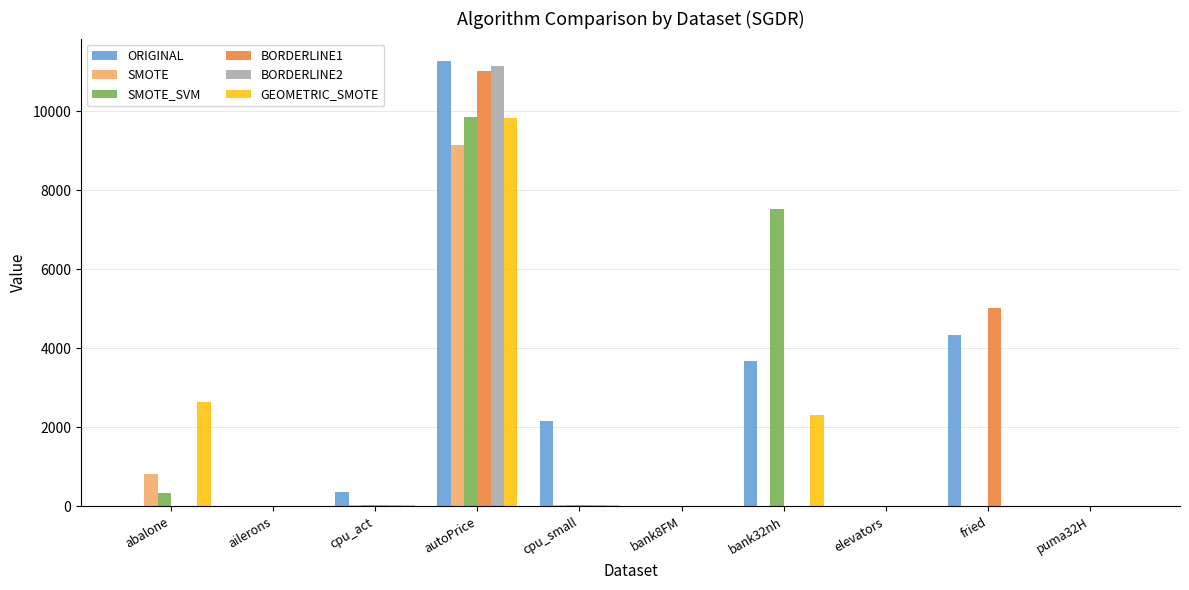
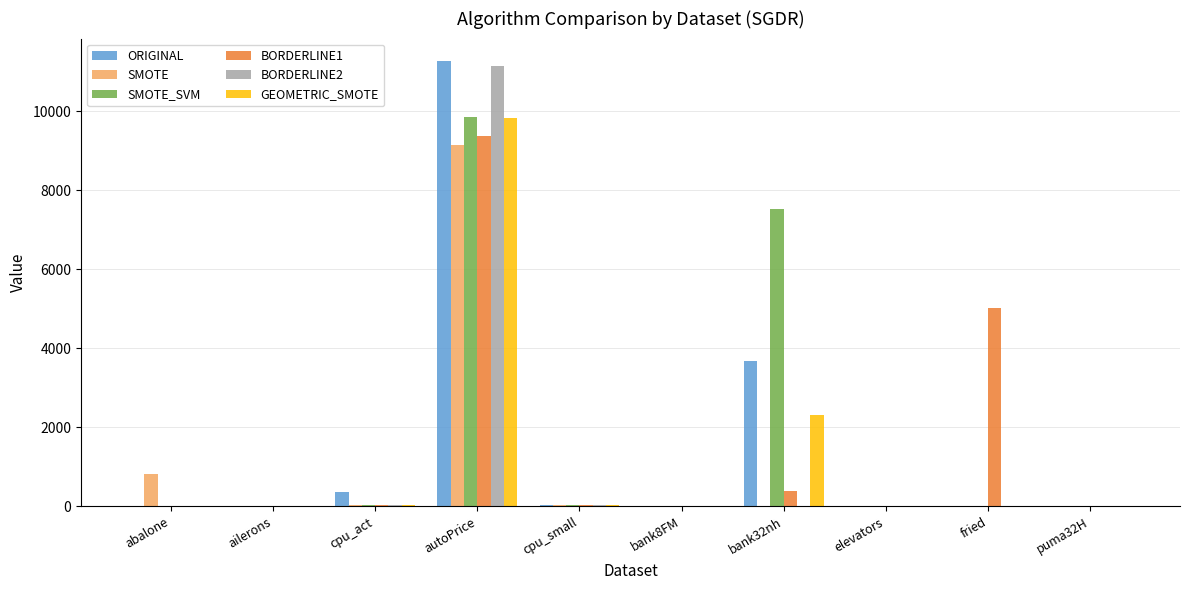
  {
    "ORIGINAL": {
      "cpu_act": 400,
      "autoPrice": 11300,
-     "cpu_small": 2200,
+     "cpu_small": 0,
      "bank32nh": 3700,
-     "fried": 4300
+     "fried": 0
    },
    "SMOTE": {
      "abalone": 800,
      "autoPrice": 9200
    },
    "SMOTE_SVM": {
-     "abalone": 400,
+     "abalone": 0,
      "autoPrice": 9900,
      "bank32nh": 7500
    },
    "BORDERLINE1": {
-     "autoPrice": 11000,
-     "bank32nh": 0,
+     "autoPrice": 9400,
+     "bank32nh": 400,
      "fried": 5000
    },
    "BORDERLINE2": {
      "autoPrice": 11100
    },
    "GEOMETRIC_SMOTE": {
-     "abalone": 2600,
+     "abalone": 0,
      "autoPrice": 9800,
      "bank32nh": 2300
    }
  }
